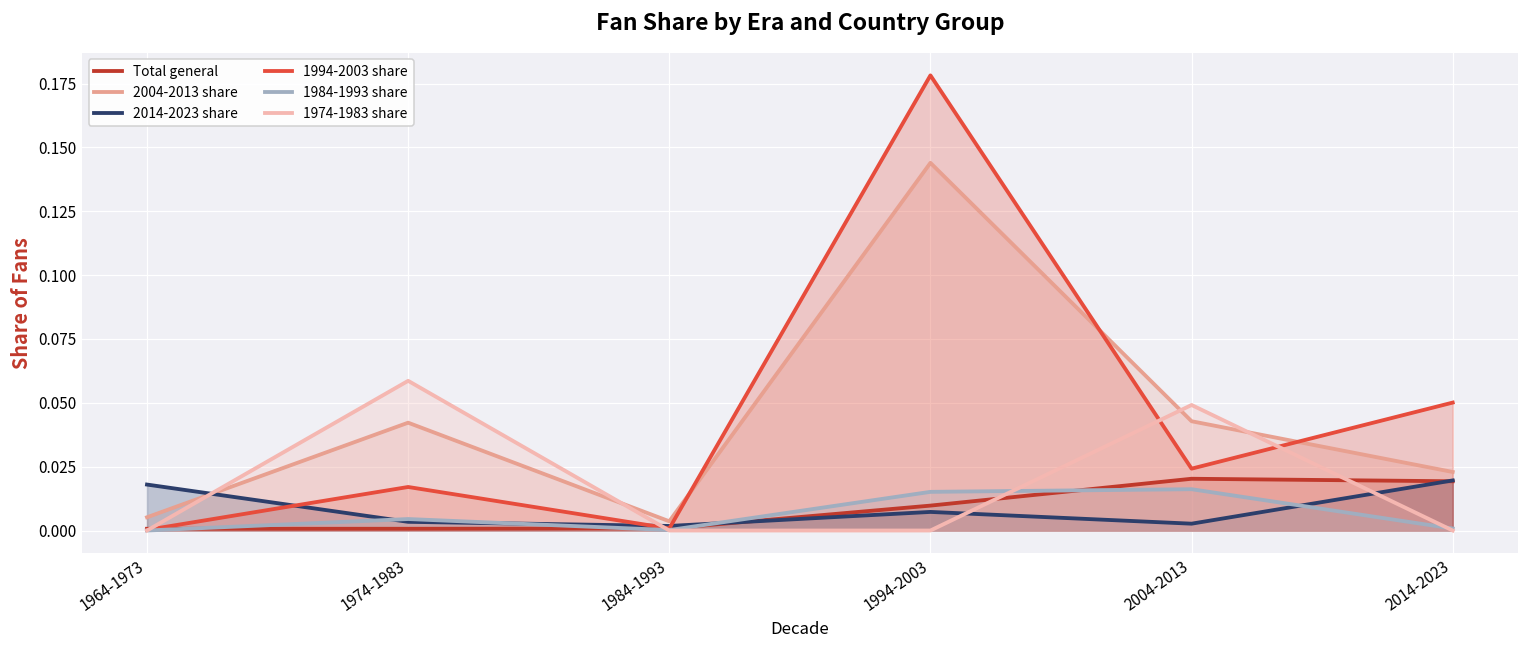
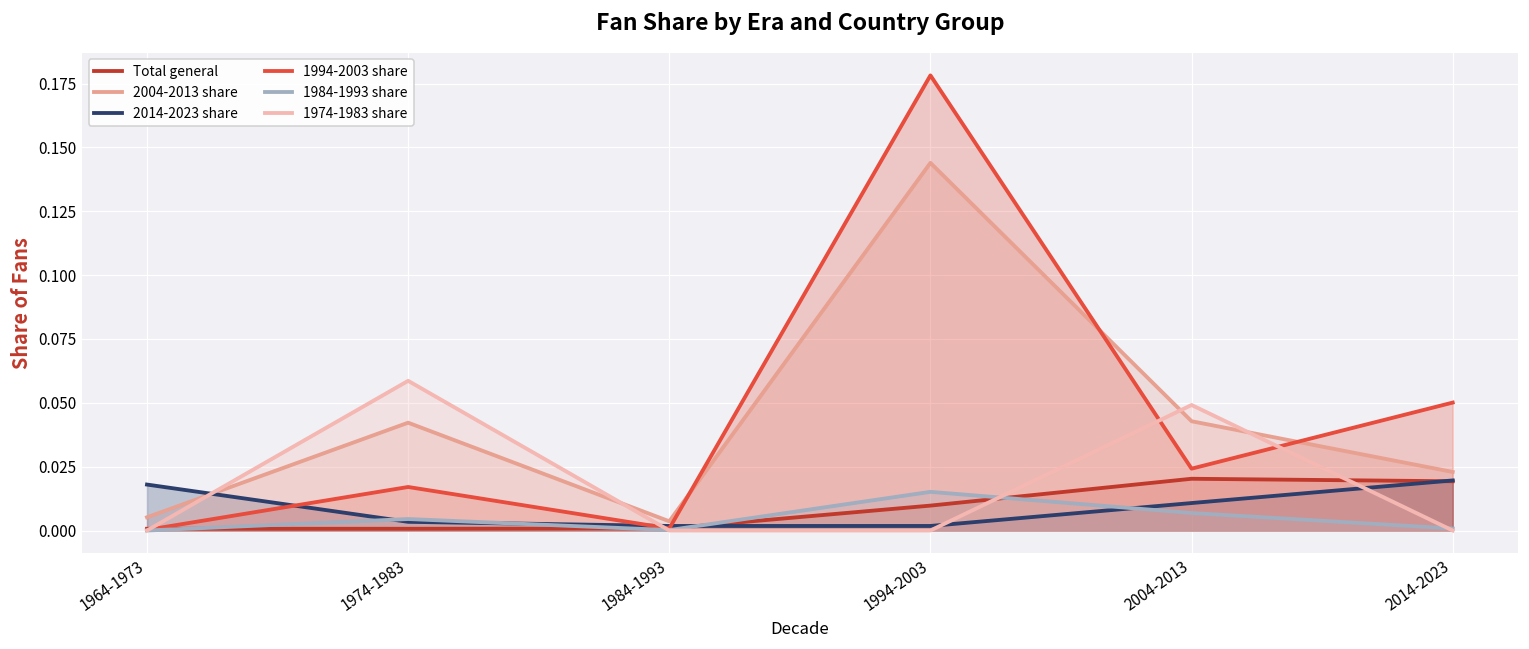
  {
    "2014-2023 share": {
      "1964-1973": 0.018,
-     "1994-2003": 0.007,
-     "2004-2013": 0.003
+     "1994-2003": 0.002,
+     "2004-2013": 0.011
    },
    "1984-1993 share": {
      "1994-2003": 0.015,
-     "2004-2013": 0.016
+     "2004-2013": 0.007
    }
  }
